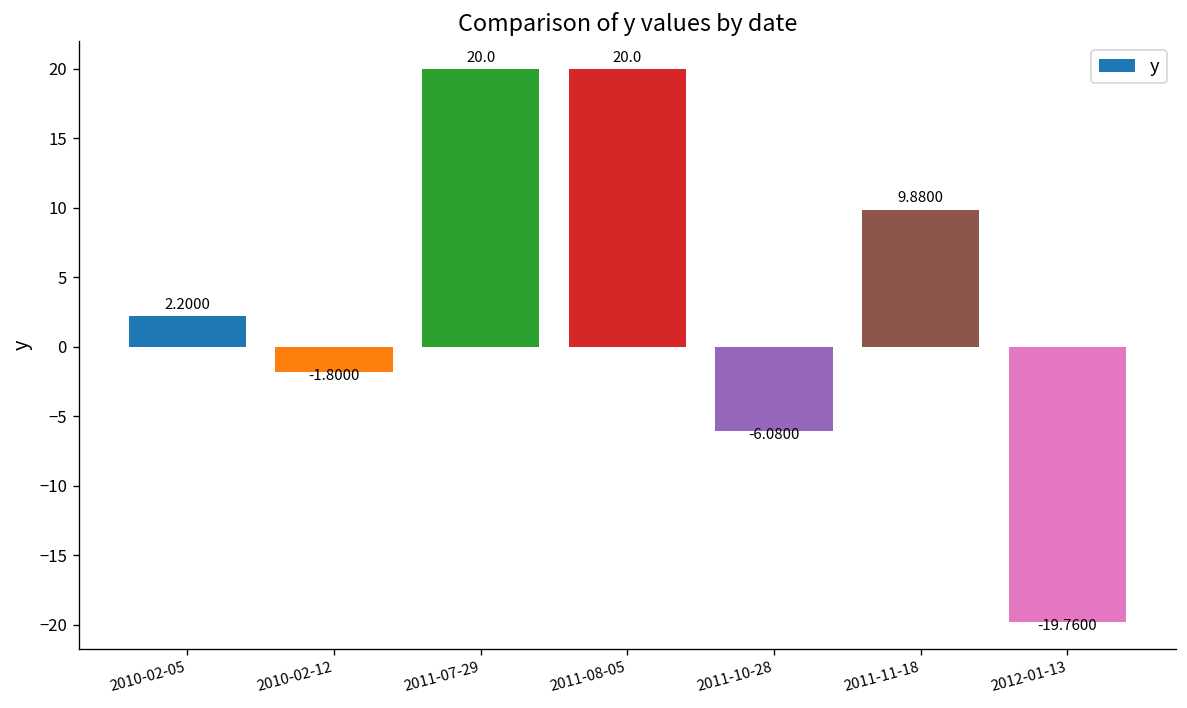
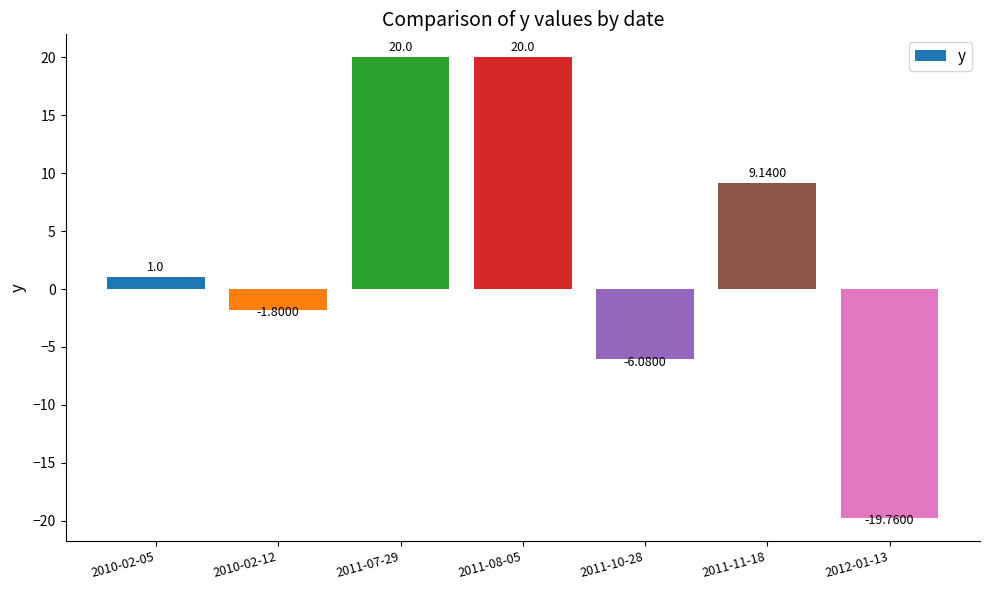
  {
-   "2010-02-05": 2.2000,
+   "2010-02-05": 1.0,
    "2010-02-12": -1.8000,
    "2011-07-29": 20.0,
    "2011-08-05": 20.0,
    "2011-10-28": -6.0800,
-   "2011-11-18": 9.8800,
+   "2011-11-18": 9.1400,
    "2012-01-13": -19.7600
  }
